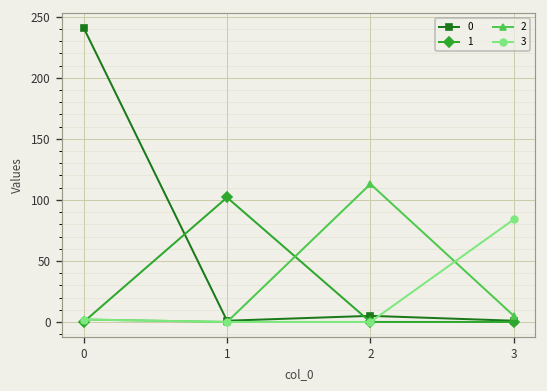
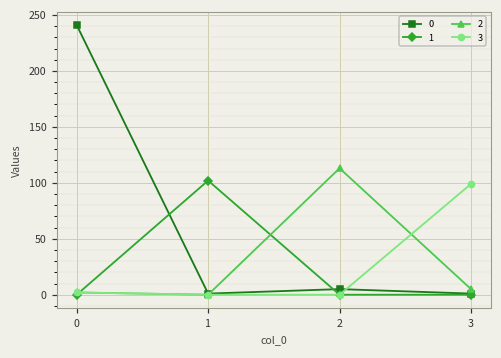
  {
    "3": {
-     "3": 84
+     "3": 99
    }
  }
